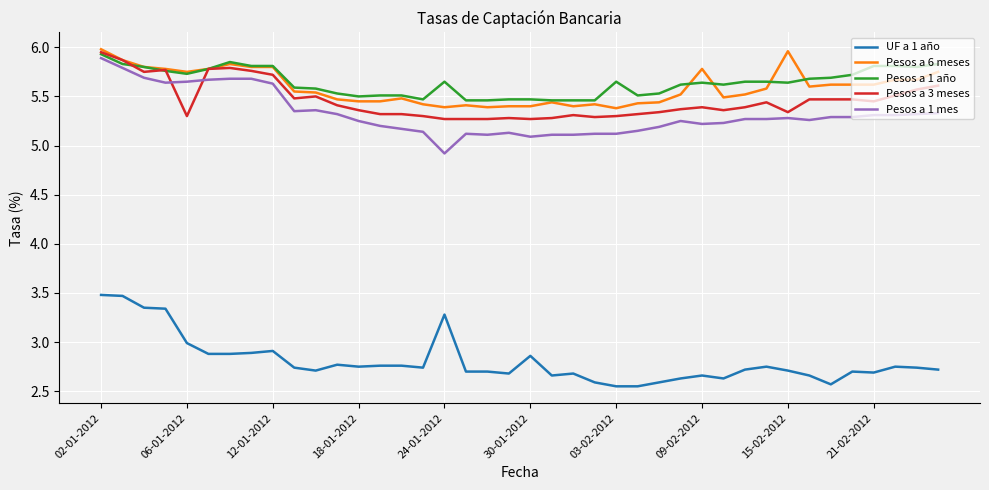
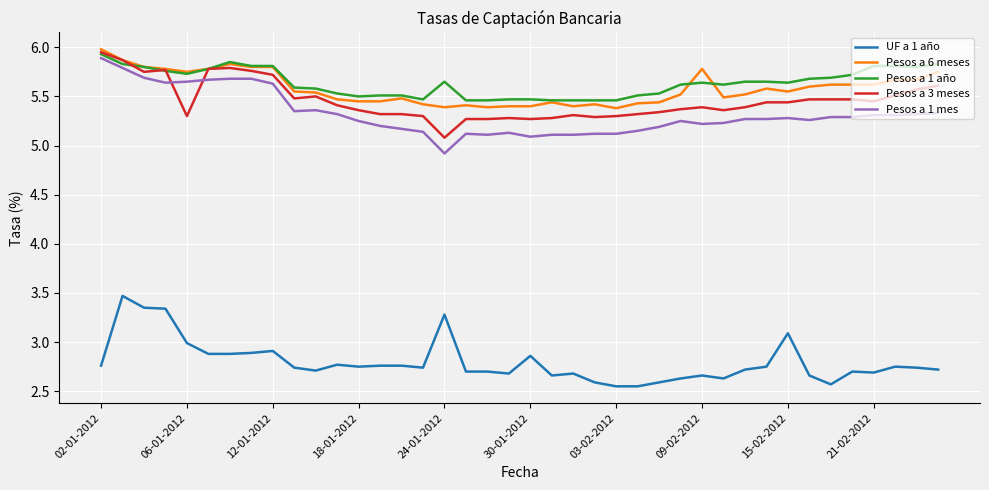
  {
    "UF a 1 año": {
-     "02-01-2012": 3.5,
+     "02-01-2012": 2.8,
      "06-01-2012": 3.0,
      "12-01-2012": 2.9,
      "18-01-2012": 2.8,
      "24-01-2012": 3.3,
      "30-01-2012": 2.9,
      "03-02-2012": 2.6,
      "09-02-2012": 2.7,
-     "15-02-2012": 2.7,
+     "15-02-2012": 3.1,
      "21-02-2012": 2.7
    },
    "Pesos a 6 meses": {
      "02-01-2012": 6.0,
      "18-01-2012": 5.5,
      "24-01-2012": 5.4,
      "30-01-2012": 5.4,
      "03-02-2012": 5.4,
      "09-02-2012": 5.8,
-     "15-02-2012": 6.0
+     "15-02-2012": 5.6
    },
    "Pesos a 1 año": {
      "18-01-2012": 5.5,
      "24-01-2012": 5.7,
      "30-01-2012": 5.5,
-     "03-02-2012": 5.7,
+     "03-02-2012": 5.5,
      "09-02-2012": 5.6,
      "15-02-2012": 5.6
    },
    "Pesos a 3 meses": {
      "06-01-2012": 5.3,
      "12-01-2012": 5.7,
      "18-01-2012": 5.4,
-     "24-01-2012": 5.3,
+     "24-01-2012": 5.1,
      "30-01-2012": 5.3,
      "03-02-2012": 5.3,
      "09-02-2012": 5.4,
-     "15-02-2012": 5.3
+     "15-02-2012": 5.4
    },
    "Pesos a 1 mes": {
      "02-01-2012": 5.9,
      "06-01-2012": 5.7,
      "12-01-2012": 5.6,
      "18-01-2012": 5.3,
      "24-01-2012": 4.9,
      "30-01-2012": 5.1,
      "03-02-2012": 5.1,
      "09-02-2012": 5.2,
      "15-02-2012": 5.3
    }
  }
